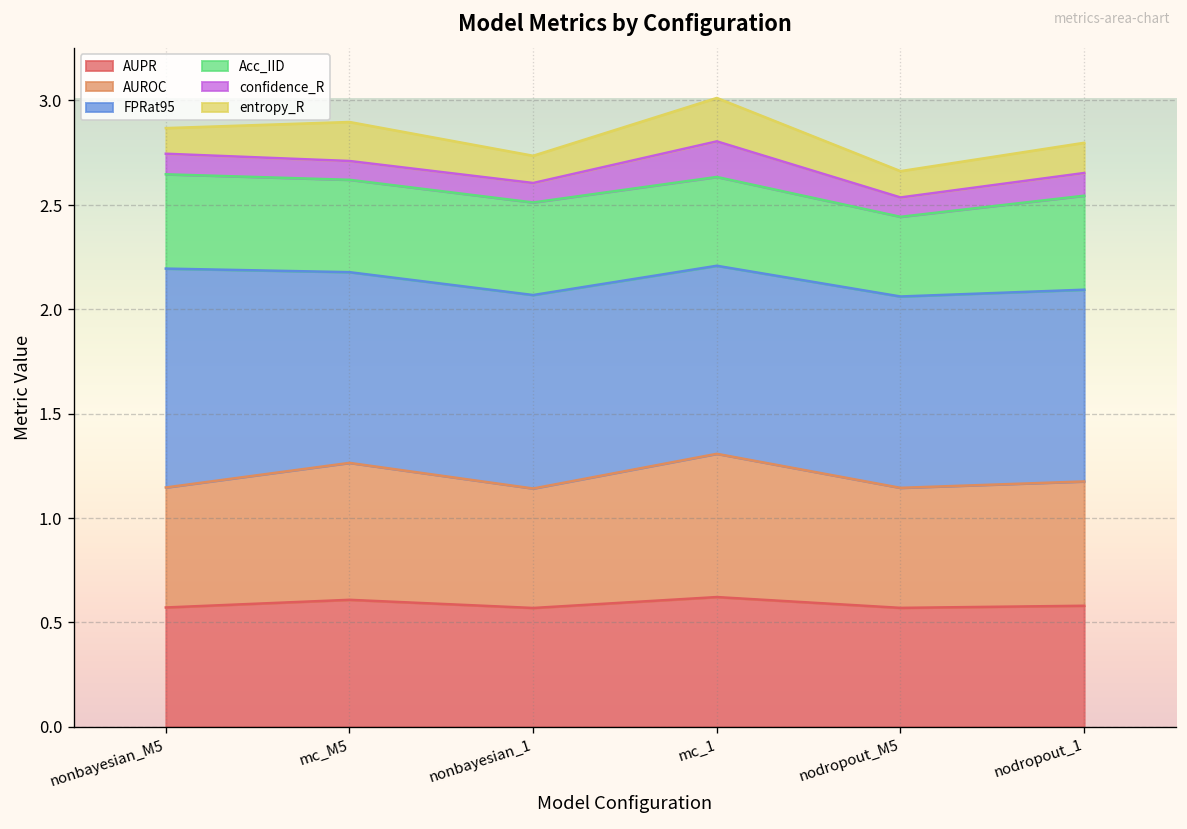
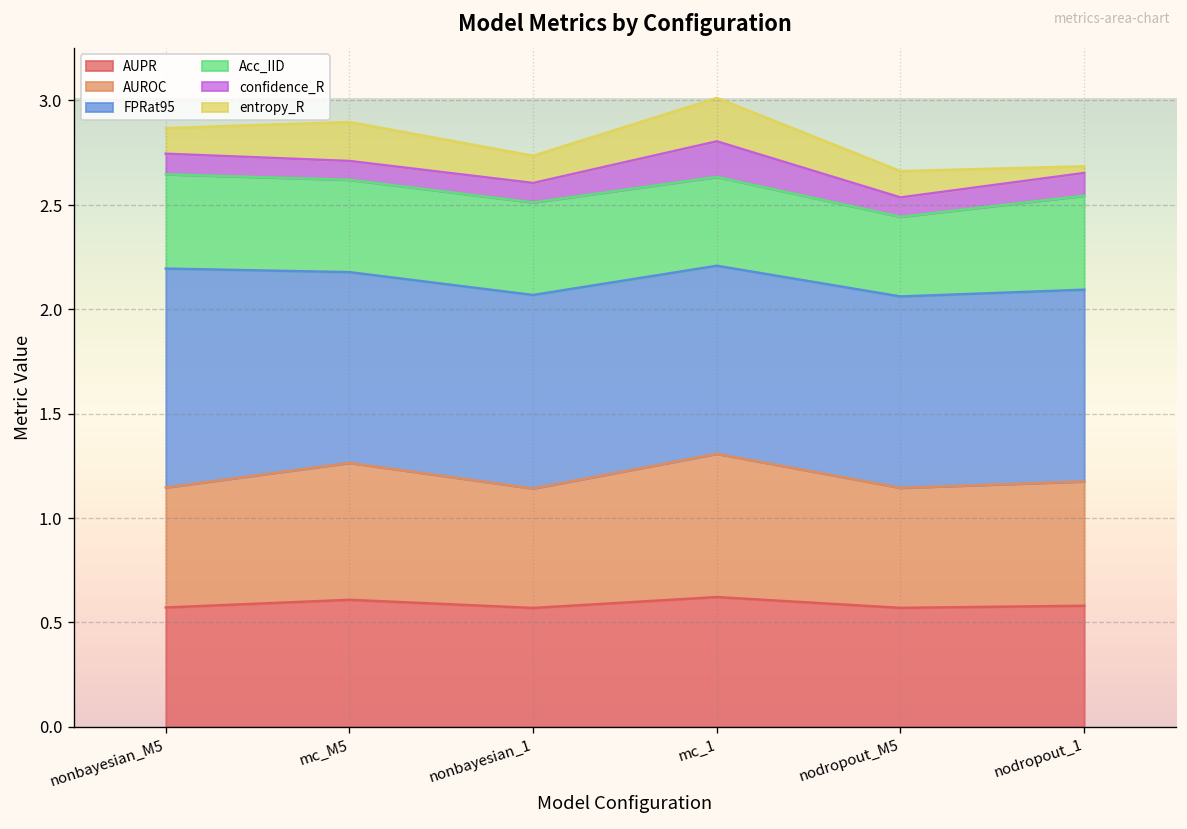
  {
    "FPRat95": {
      "nonbayesian_M5": 1.05,
      "mc_M5": 0.91,
      "nonbayesian_1": 0.93,
      "mc_1": 0.90,
      "nodropout_M5": 0.92,
      "nodropout_1": 0.92
    },
    "Acc_IID": {
      "nonbayesian_M5": 0.45,
      "mc_M5": 0.44,
      "nonbayesian_1": 0.44,
      "mc_1": 0.43,
      "nodropout_M5": 0.38,
      "nodropout_1": 0.45
    },
    "confidence_R": {
      "nonbayesian_M5": 0.10,
      "mc_M5": 0.09,
      "nonbayesian_1": 0.09,
      "mc_1": 0.17,
      "nodropout_M5": 0.09,
      "nodropout_1": 0.11
    },
    "entropy_R": {
      "nonbayesian_M5": 0.12,
      "mc_M5": 0.19,
      "nonbayesian_1": 0.13,
      "mc_1": 0.21,
      "nodropout_M5": 0.13,
-     "nodropout_1": 0.14
+     "nodropout_1": 0.03
    }
  }
